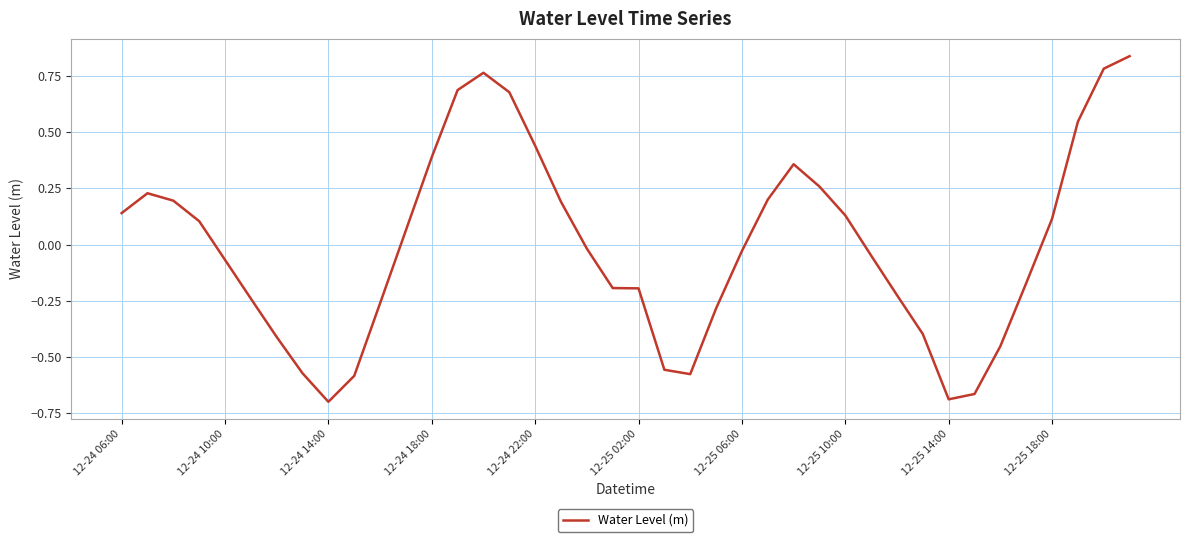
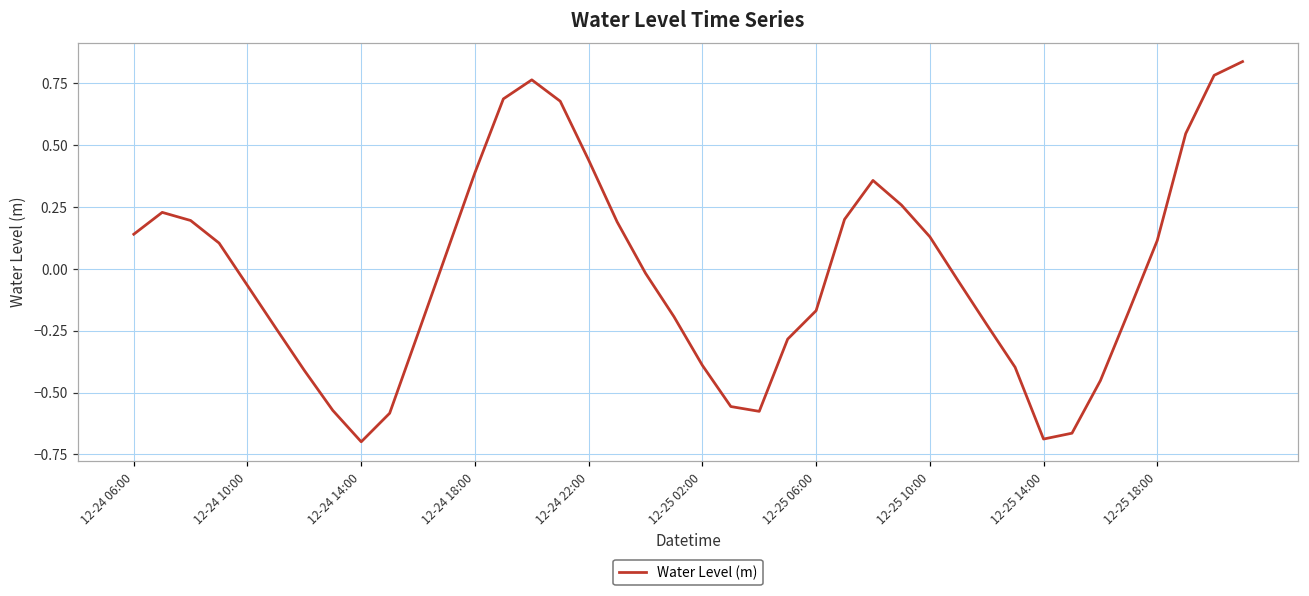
  {
    "12-24 06:00": 0.14,
    "12-24 10:00": -0.07,
    "12-24 14:00": -0.70,
    "12-24 18:00": 0.39,
    "12-24 22:00": 0.44,
-   "12-25 02:00": -0.19,
-   "12-25 06:00": -0.03,
+   "12-25 02:00": -0.39,
+   "12-25 06:00": -0.17,
    "12-25 10:00": 0.13,
    "12-25 14:00": -0.69,
    "12-25 18:00": 0.11
  }
